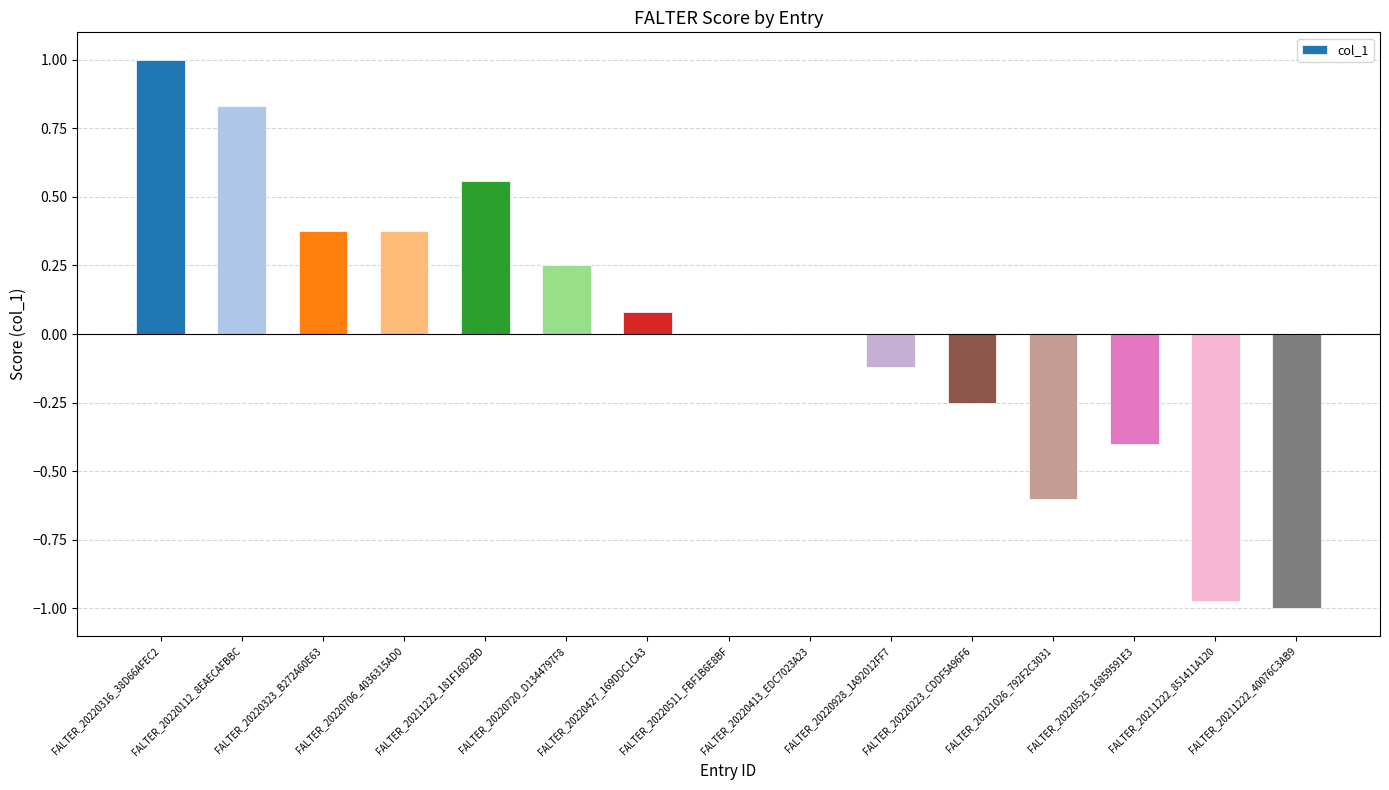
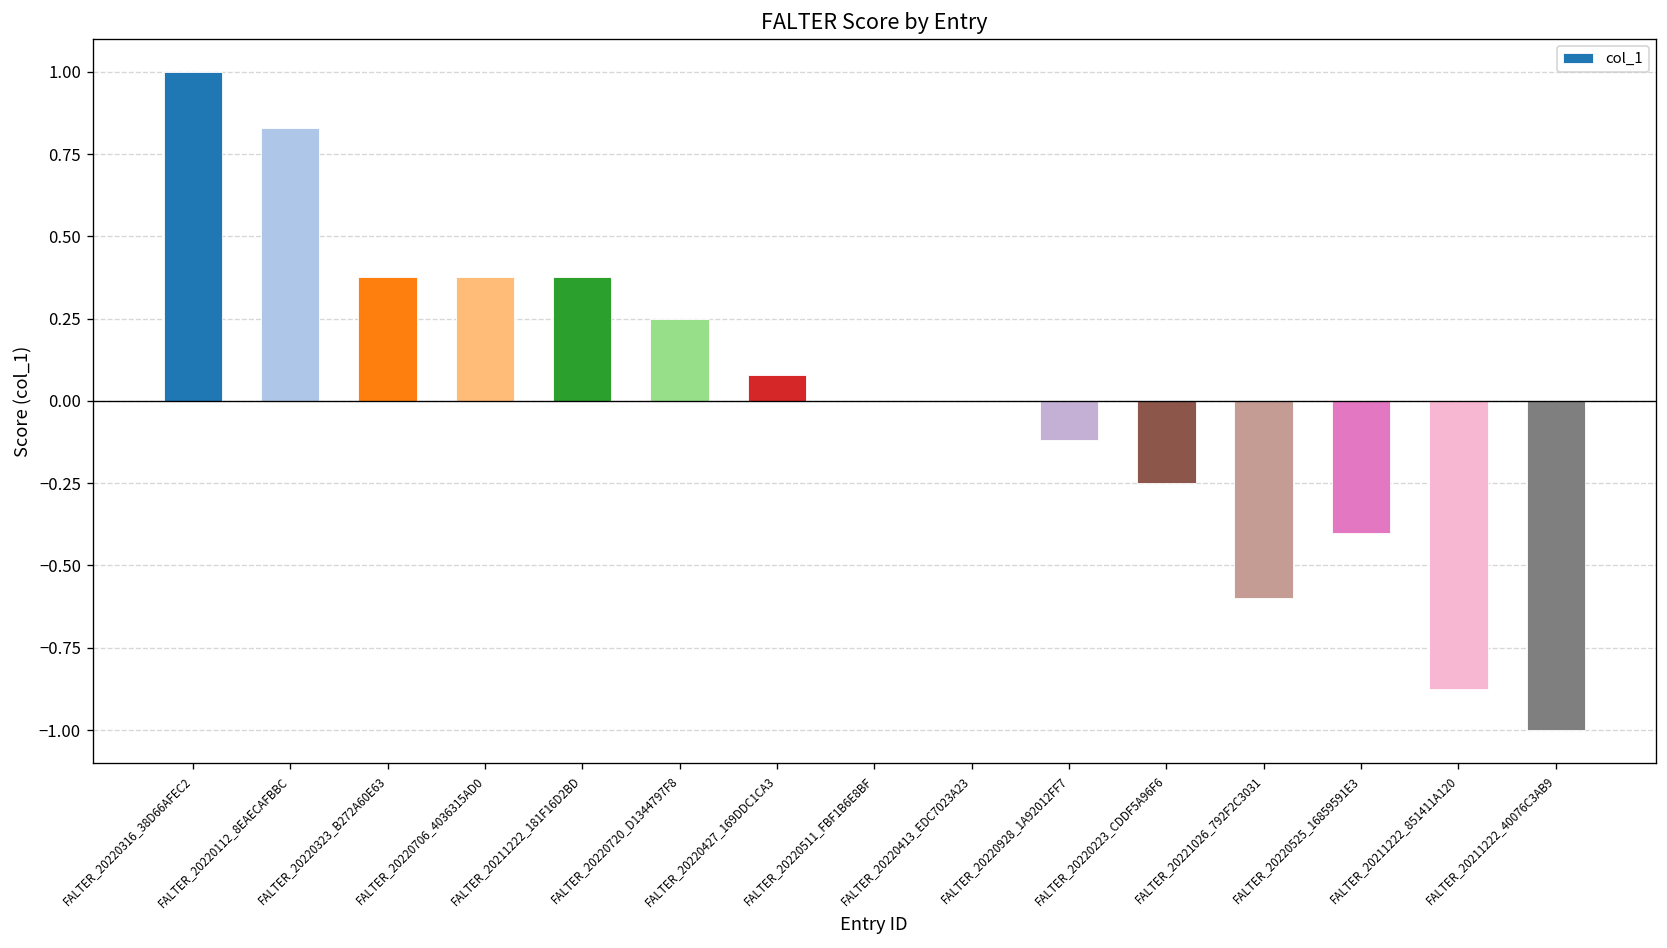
  {
    "FALTER_20220316_38D66AFEC2": 1.00,
    "FALTER_20220112_8EAECAFBBC": 0.83,
    "FALTER_20220323_B272A60E63": 0.38,
    "FALTER_20220706_4036315AD0": 0.38,
-   "FALTER_20211222_181F16D2BD": 0.56,
+   "FALTER_20211222_181F16D2BD": 0.38,
    "FALTER_20220720_D1344797F8": 0.25,
    "FALTER_20220427_169DDC1CA3": 0.08,
    "FALTER_20220511_FBF1B6E8BF": 0.00,
    "FALTER_20220413_EDC7023A23": 0.00,
    "FALTER_20220928_1A92012FF7": -0.12,
    "FALTER_20220223_CDDF5A96F6": -0.25,
    "FALTER_20221026_792F2C3031": -0.60,
    "FALTER_20220525_16859591E3": -0.40,
-   "FALTER_20211222_851411A120": -0.97,
+   "FALTER_20211222_851411A120": -0.88,
    "FALTER_20211222_40076C3AB9": -1.00
  }
